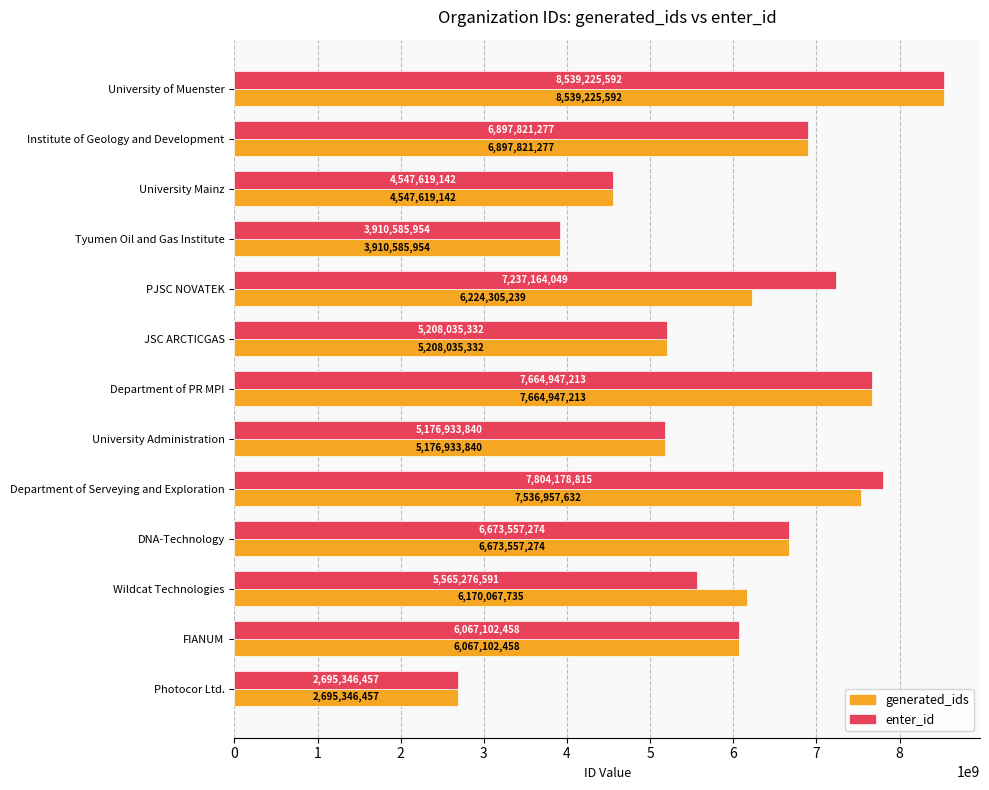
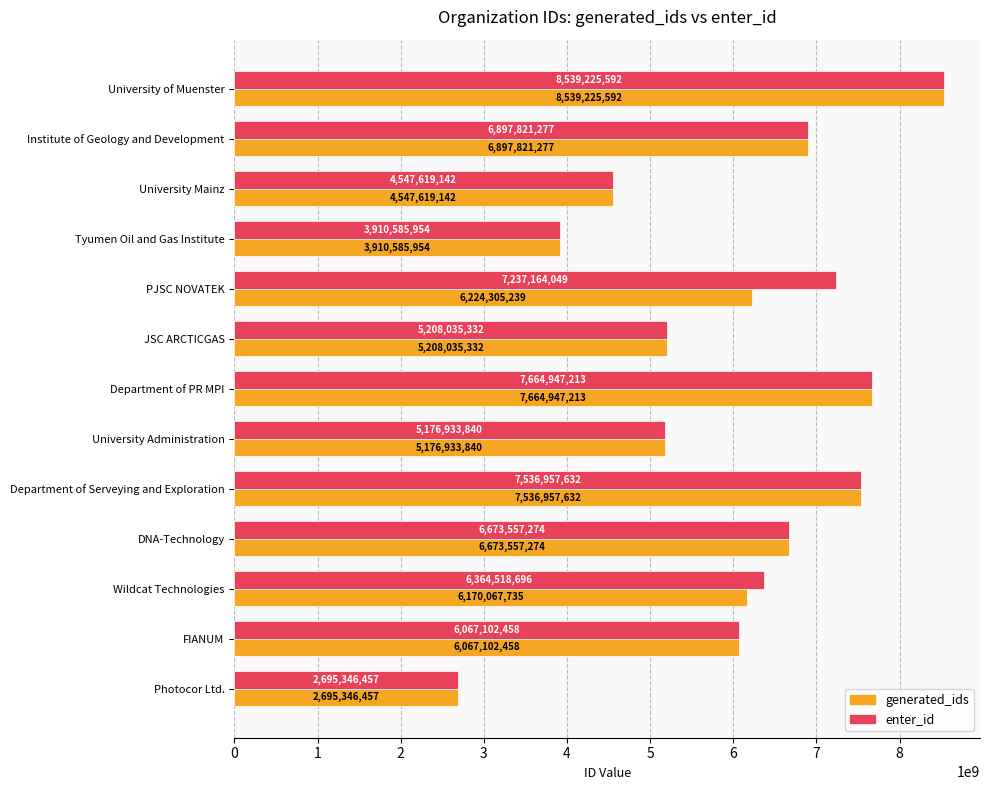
  {
    "generated_ids": {
      "University of Muenster": "8,539,225,592",
      "Institute of Geology and Development": "6,897,821,277",
      "University Mainz": "4,547,619,142",
      "Tyumen Oil and Gas Institute": "3,910,585,954",
      "PJSC NOVATEK": "6,224,305,239",
      "JSC ARCTICGAS": "5,208,035,332",
      "Department of PR MPI": "7,664,947,213",
      "University Administration": "5,176,933,840",
      "Department of Serveying and Exploration": "7,536,957,632",
      "DNA-Technology": "6,673,557,274",
      "Wildcat Technologies": "6,170,067,735",
      "FIANUM": "6,067,102,458",
      "Photocor Ltd.": "2,695,346,457"
    },
    "enter_id": {
      "University of Muenster": "8,539,225,592",
      "Institute of Geology and Development": "6,897,821,277",
      "University Mainz": "4,547,619,142",
      "Tyumen Oil and Gas Institute": "3,910,585,954",
      "PJSC NOVATEK": "7,237,164,049",
      "JSC ARCTICGAS": "5,208,035,332",
      "Department of PR MPI": "7,664,947,213",
      "University Administration": "5,176,933,840",
-     "Department of Serveying and Exploration": "7,804,178,815",
+     "Department of Serveying and Exploration": "7,536,957,632",
      "DNA-Technology": "6,673,557,274",
-     "Wildcat Technologies": "5,565,276,591",
+     "Wildcat Technologies": "6,364,518,696",
      "FIANUM": "6,067,102,458",
      "Photocor Ltd.": "2,695,346,457"
    }
  }
